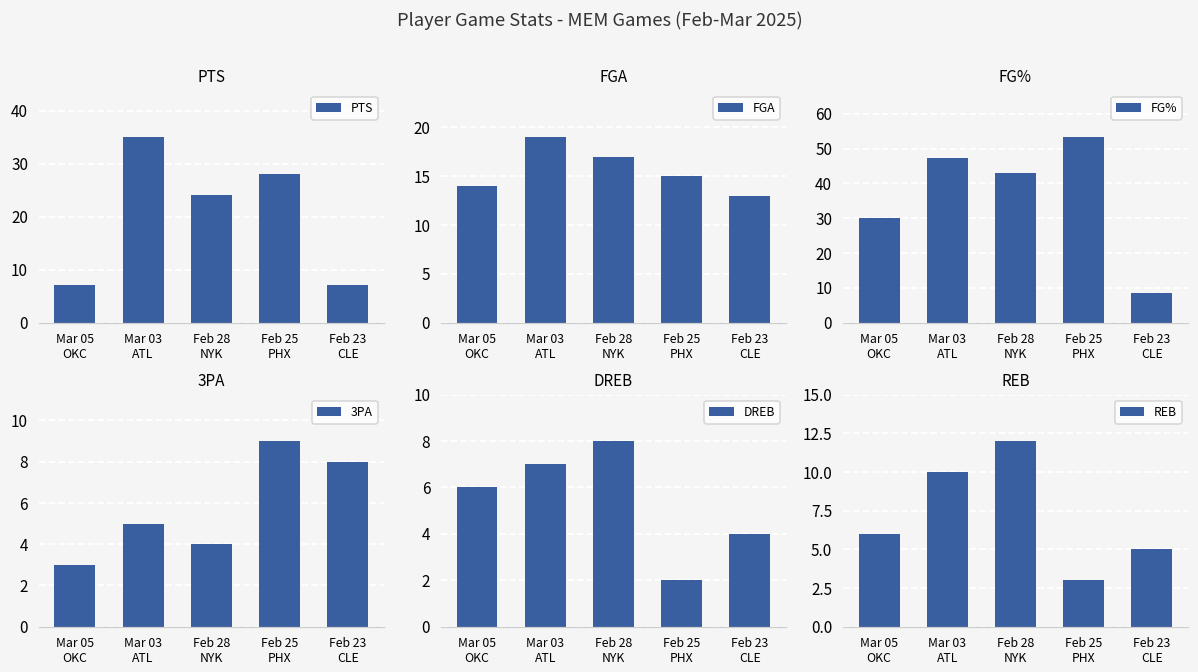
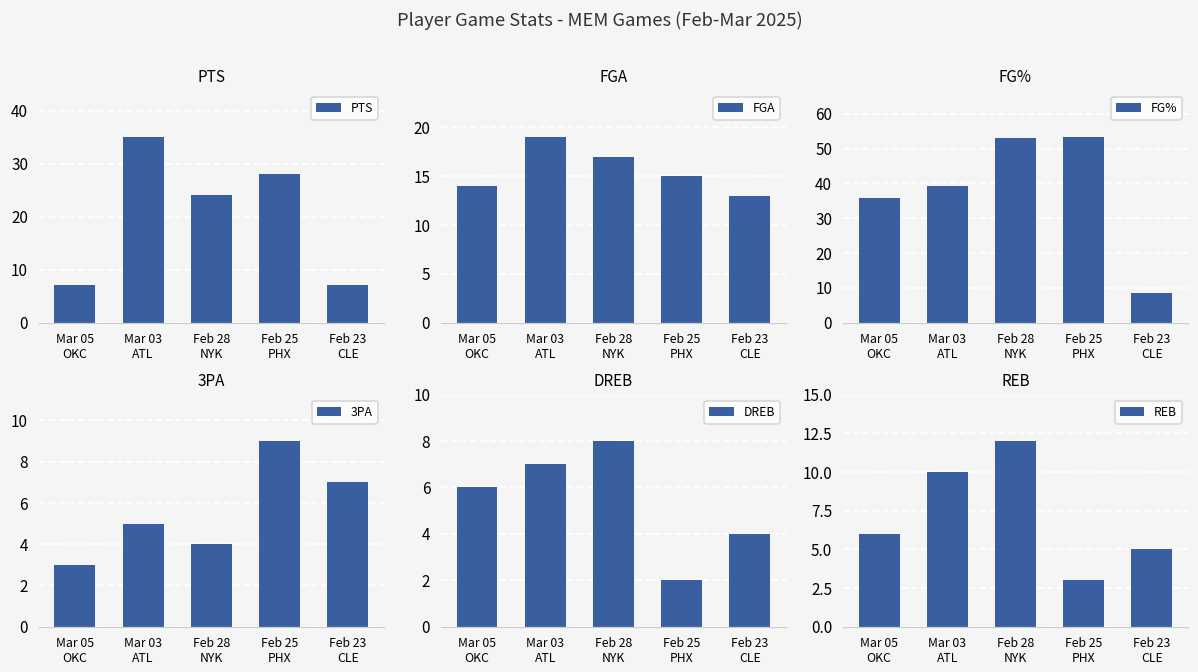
  {
    "PTS": {
      "Mar 05 OKC": 7,
      "Mar 03 ATL": 35,
      "Feb 28 NYK": 24,
      "Feb 25 PHX": 28,
      "Feb 23 CLE": 7
    },
    "FGA": {
      "Mar 05 OKC": 14,
      "Mar 03 ATL": 19,
      "Feb 28 NYK": 17,
      "Feb 25 PHX": 15,
      "Feb 23 CLE": 13
    },
    "FG%": {
-     "Mar 05 OKC": 30,
-     "Mar 03 ATL": 47,
-     "Feb 28 NYK": 43,
+     "Mar 05 OKC": 36,
+     "Mar 03 ATL": 39,
+     "Feb 28 NYK": 53,
      "Feb 25 PHX": 53,
      "Feb 23 CLE": 8
    },
    "3PA": {
      "Mar 05 OKC": 3,
      "Mar 03 ATL": 5,
      "Feb 28 NYK": 4,
      "Feb 25 PHX": 9,
-     "Feb 23 CLE": 8
+     "Feb 23 CLE": 7
    },
    "DREB": {
      "Mar 05 OKC": 6.0,
      "Mar 03 ATL": 7.0,
      "Feb 28 NYK": 8.0,
      "Feb 25 PHX": 2.0,
      "Feb 23 CLE": 4.0
    },
    "REB": {
      "Mar 05 OKC": 6.0,
      "Mar 03 ATL": 10.0,
      "Feb 28 NYK": 12.0,
      "Feb 25 PHX": 3.0,
      "Feb 23 CLE": 5.0
    }
  }
